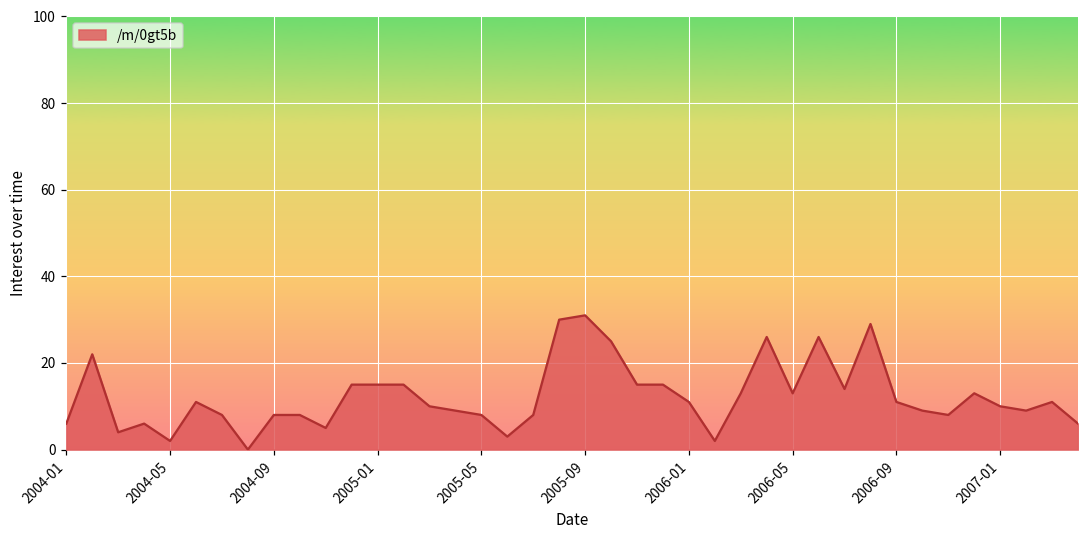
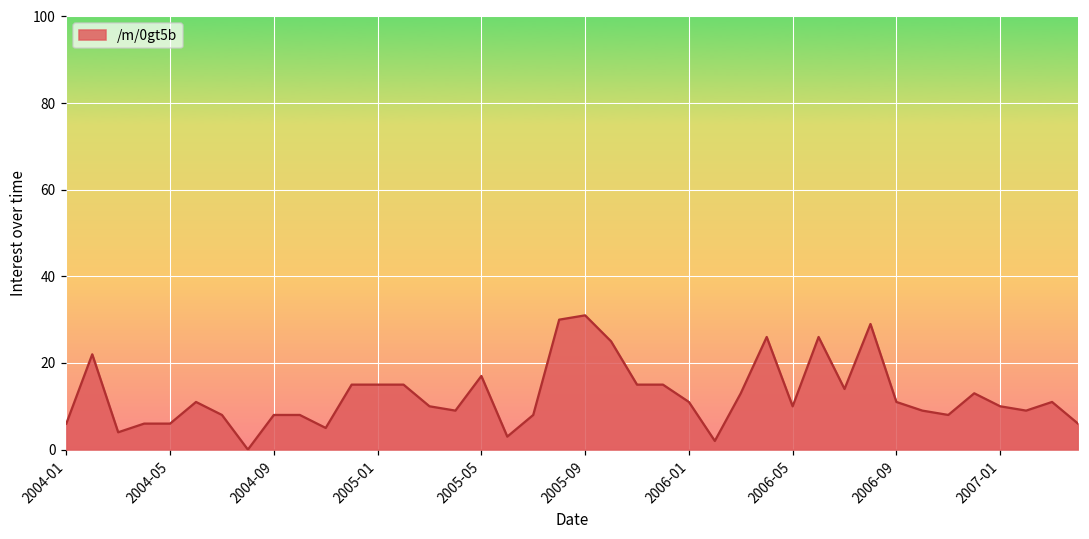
  {
    "2004-01": 6,
-   "2004-05": 2,
+   "2004-05": 6,
    "2004-09": 8,
    "2005-01": 15,
-   "2005-05": 8,
+   "2005-05": 17,
    "2005-09": 31,
    "2006-01": 11,
-   "2006-05": 13,
+   "2006-05": 10,
    "2006-09": 11,
    "2007-01": 10
  }
